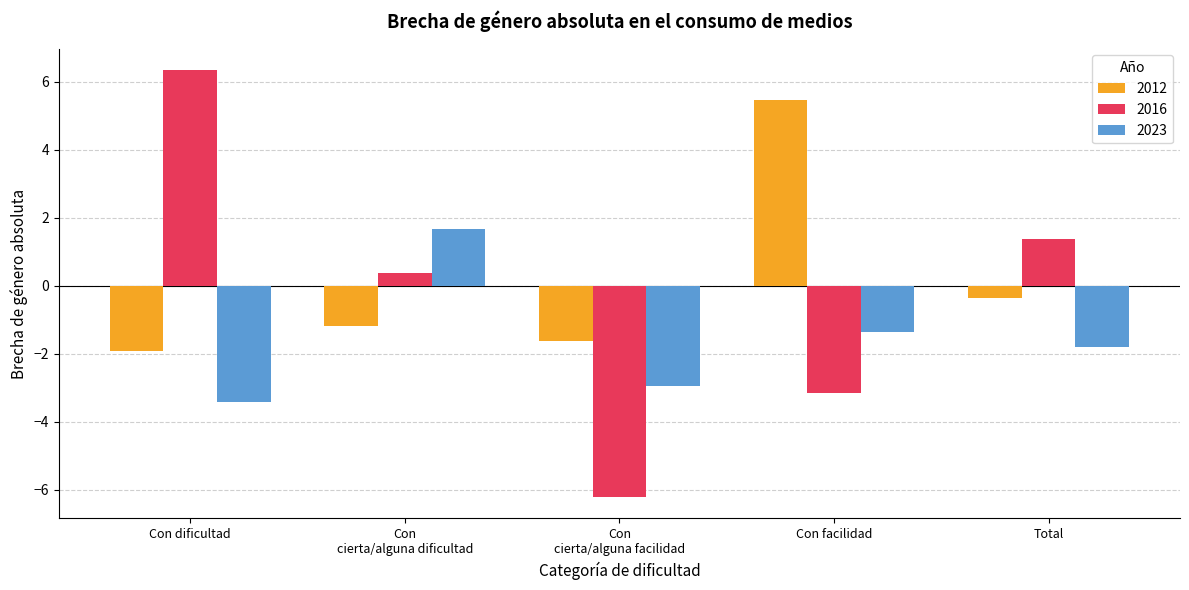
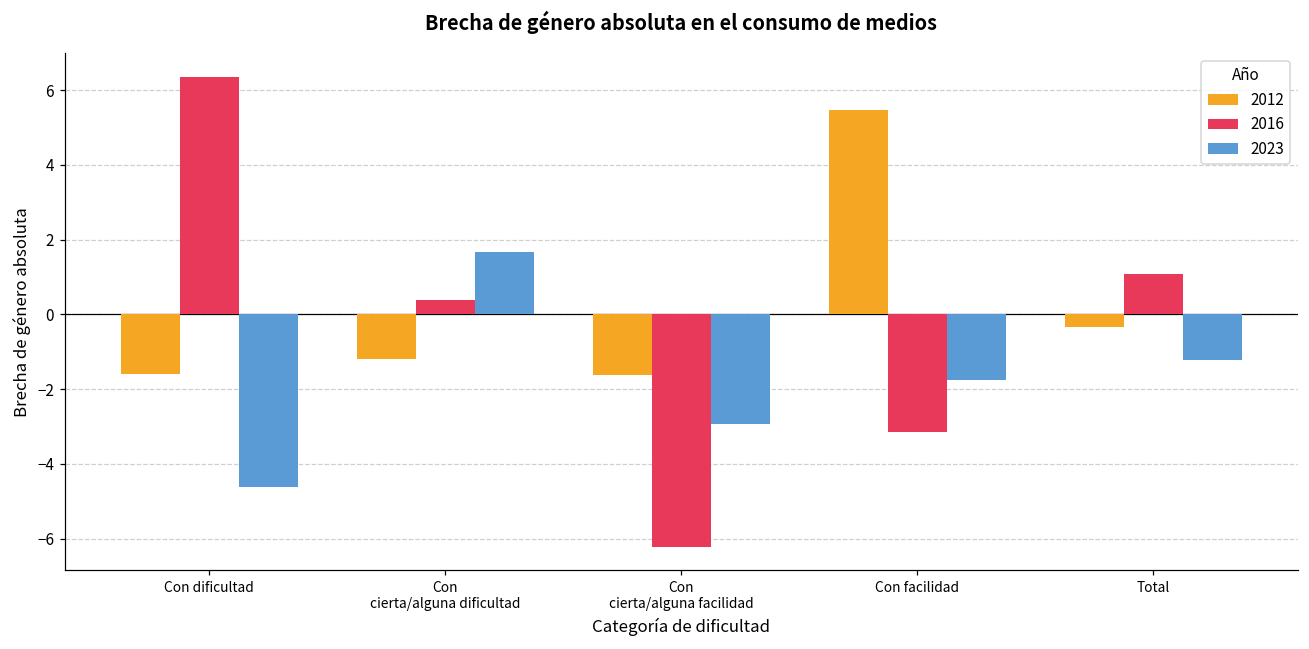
  {
    "2012": {
-     "Con dificultad": -1.9,
+     "Con dificultad": -1.6,
      "Con cierta/alguna dificultad": -1.2,
      "Con cierta/alguna facilidad": -1.6,
      "Con facilidad": 5.5,
      "Total": -0.3
    },
    "2016": {
      "Con dificultad": 6.4,
      "Con cierta/alguna dificultad": 0.4,
      "Con cierta/alguna facilidad": -6.2,
      "Con facilidad": -3.1,
-     "Total": 1.4
+     "Total": 1.1
    },
    "2023": {
-     "Con dificultad": -3.4,
+     "Con dificultad": -4.6,
      "Con cierta/alguna dificultad": 1.7,
      "Con cierta/alguna facilidad": -2.9,
-     "Con facilidad": -1.4,
-     "Total": -1.8
+     "Con facilidad": -1.8,
+     "Total": -1.2
    }
  }
